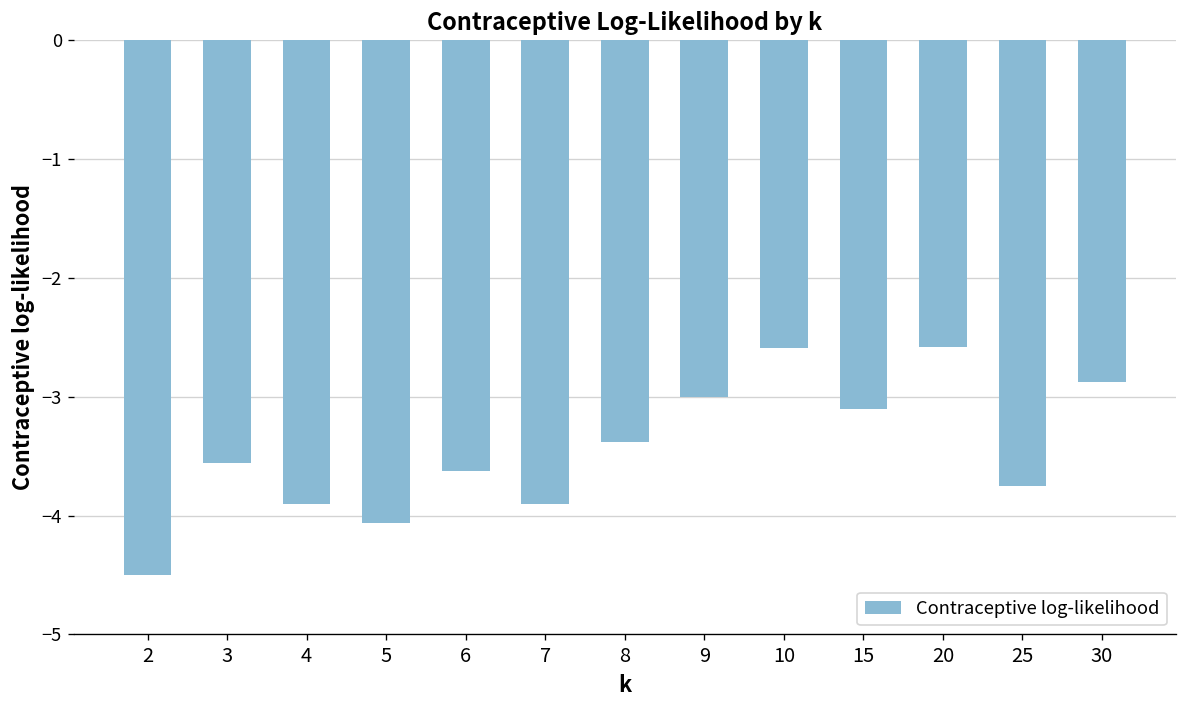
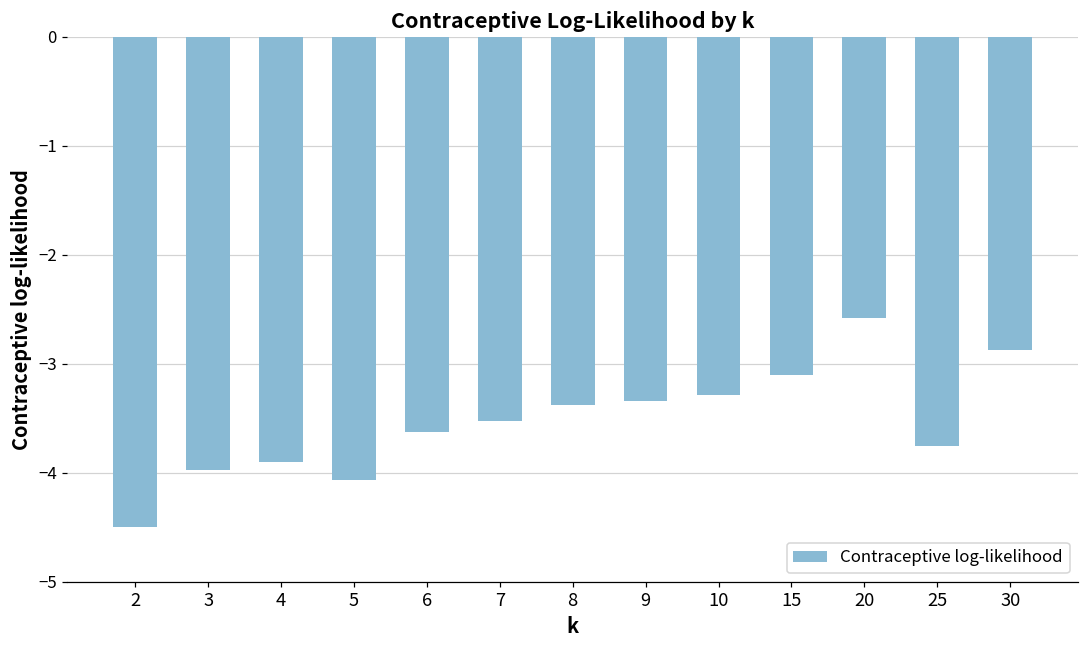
  {
    "2": -4.5,
-   "3": -3.6,
+   "3": -4.0,
    "4": -3.9,
    "5": -4.1,
    "6": -3.6,
-   "7": -3.9,
+   "7": -3.5,
    "8": -3.4,
-   "9": -3.0,
-   "10": -2.6,
+   "9": -3.3,
+   "10": -3.3,
    "15": -3.1,
    "20": -2.6,
    "25": -3.8,
    "30": -2.9
  }
